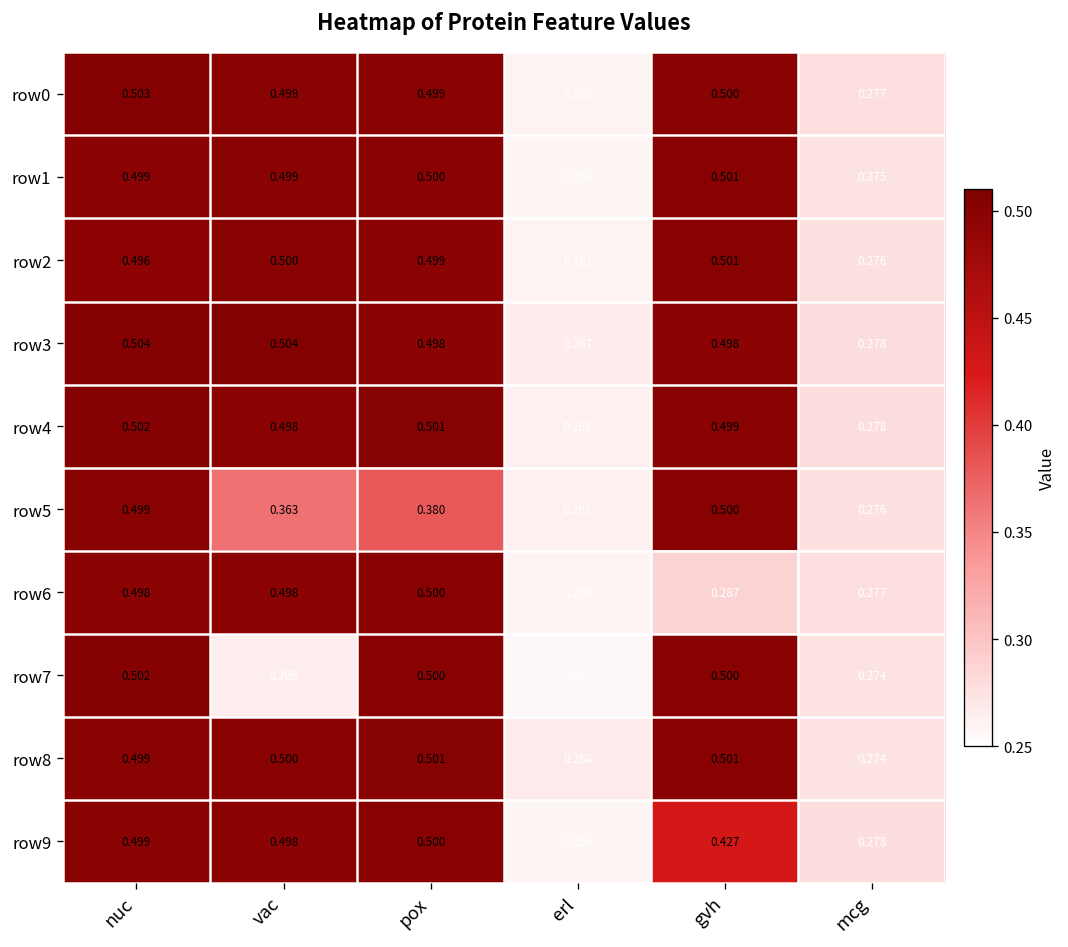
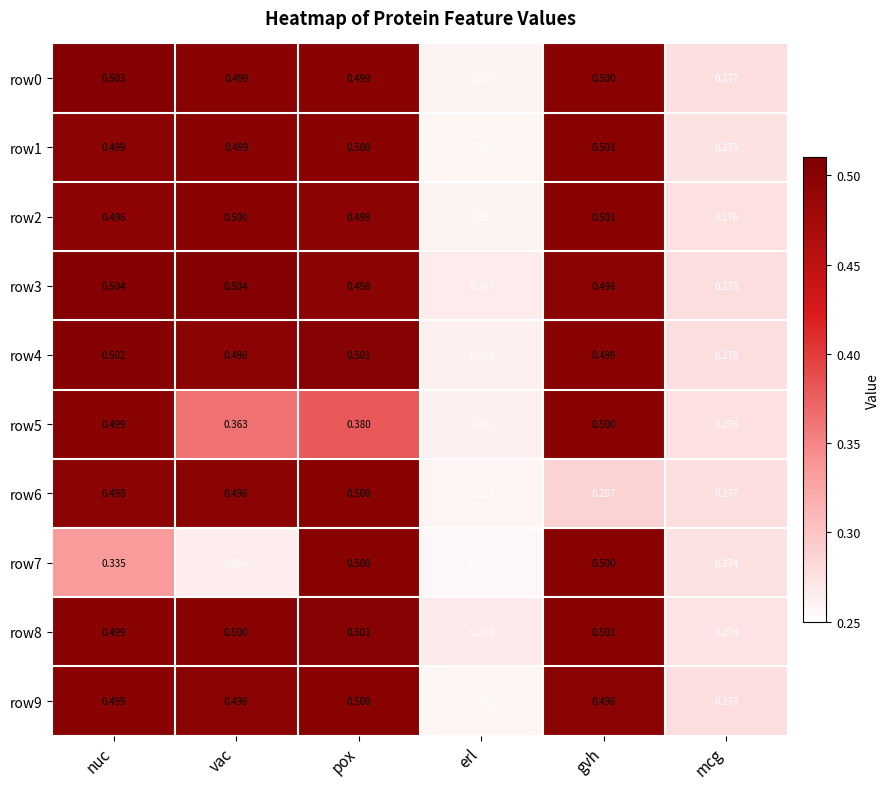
  {
    "row0": {
      "nuc": 0.503,
      "vac": 0.499,
      "pox": 0.499,
      "gvh": 0.500
    },
    "row1": {
      "nuc": 0.499,
      "vac": 0.499,
      "pox": 0.500,
      "gvh": 0.501
    },
    "row2": {
      "nuc": 0.496,
      "vac": 0.500,
      "pox": 0.499,
      "gvh": 0.501
    },
    "row3": {
      "nuc": 0.504,
      "vac": 0.504,
      "pox": 0.498,
      "gvh": 0.498
    },
    "row4": {
      "nuc": 0.502,
      "vac": 0.498,
      "pox": 0.501,
      "gvh": 0.499
    },
    "row5": {
      "nuc": 0.499,
      "vac": 0.363,
      "pox": 0.380,
      "gvh": 0.500
    },
    "row6": {
      "nuc": 0.498,
      "vac": 0.498,
      "pox": 0.500
    },
    "row7": {
-     "nuc": 0.502,
+     "nuc": 0.335,
      "pox": 0.500,
      "gvh": 0.500
    },
    "row8": {
      "nuc": 0.499,
      "vac": 0.500,
      "pox": 0.501,
      "gvh": 0.501
    },
    "row9": {
      "nuc": 0.499,
      "vac": 0.498,
      "pox": 0.500,
-     "gvh": 0.427
+     "gvh": 0.498
    }
  }
